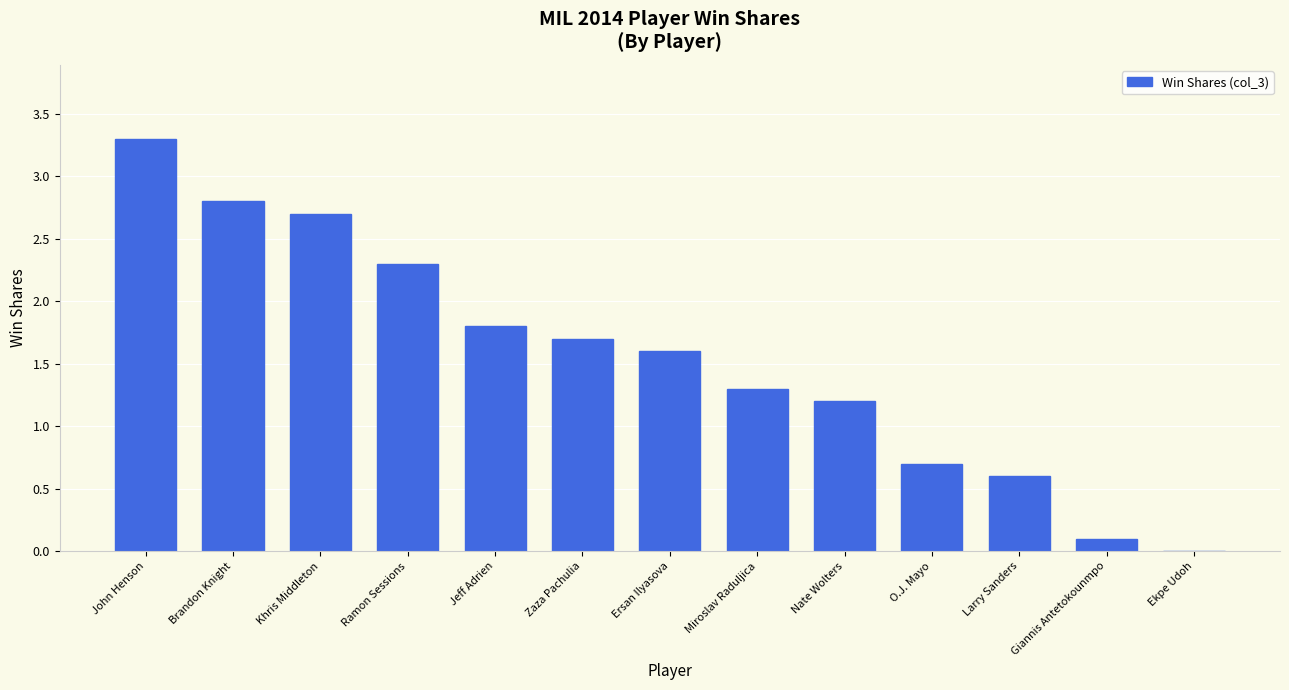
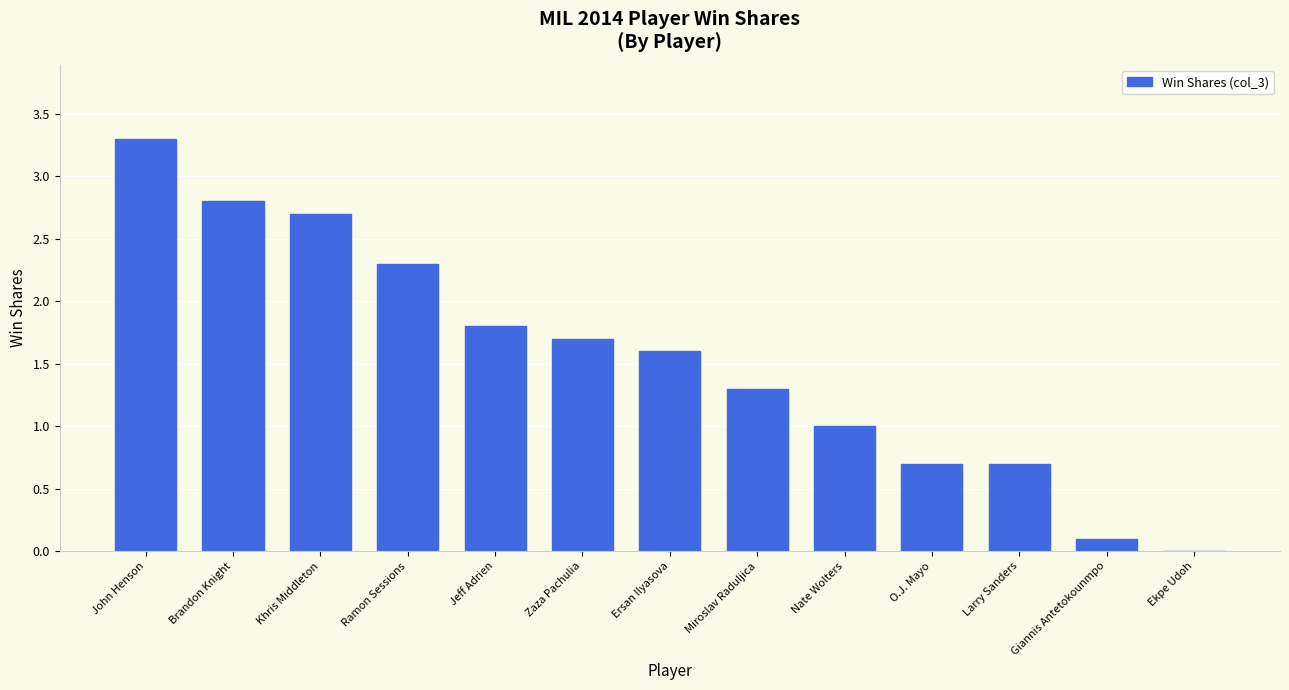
  {
    "John Henson": 3.3,
    "Brandon Knight": 2.8,
    "Khris Middleton": 2.7,
    "Ramon Sessions": 2.3,
    "Jeff Adrien": 1.8,
    "Zaza Pachulia": 1.7,
    "Ersan Ilyasova": 1.6,
    "Miroslav Raduljica": 1.3,
-   "Nate Wolters": 1.2,
+   "Nate Wolters": 1.0,
    "O.J. Mayo": 0.7,
-   "Larry Sanders": 0.6,
+   "Larry Sanders": 0.7,
    "Giannis Antetokounmpo": 0.1,
    "Ekpe Udoh": 0.0
  }
